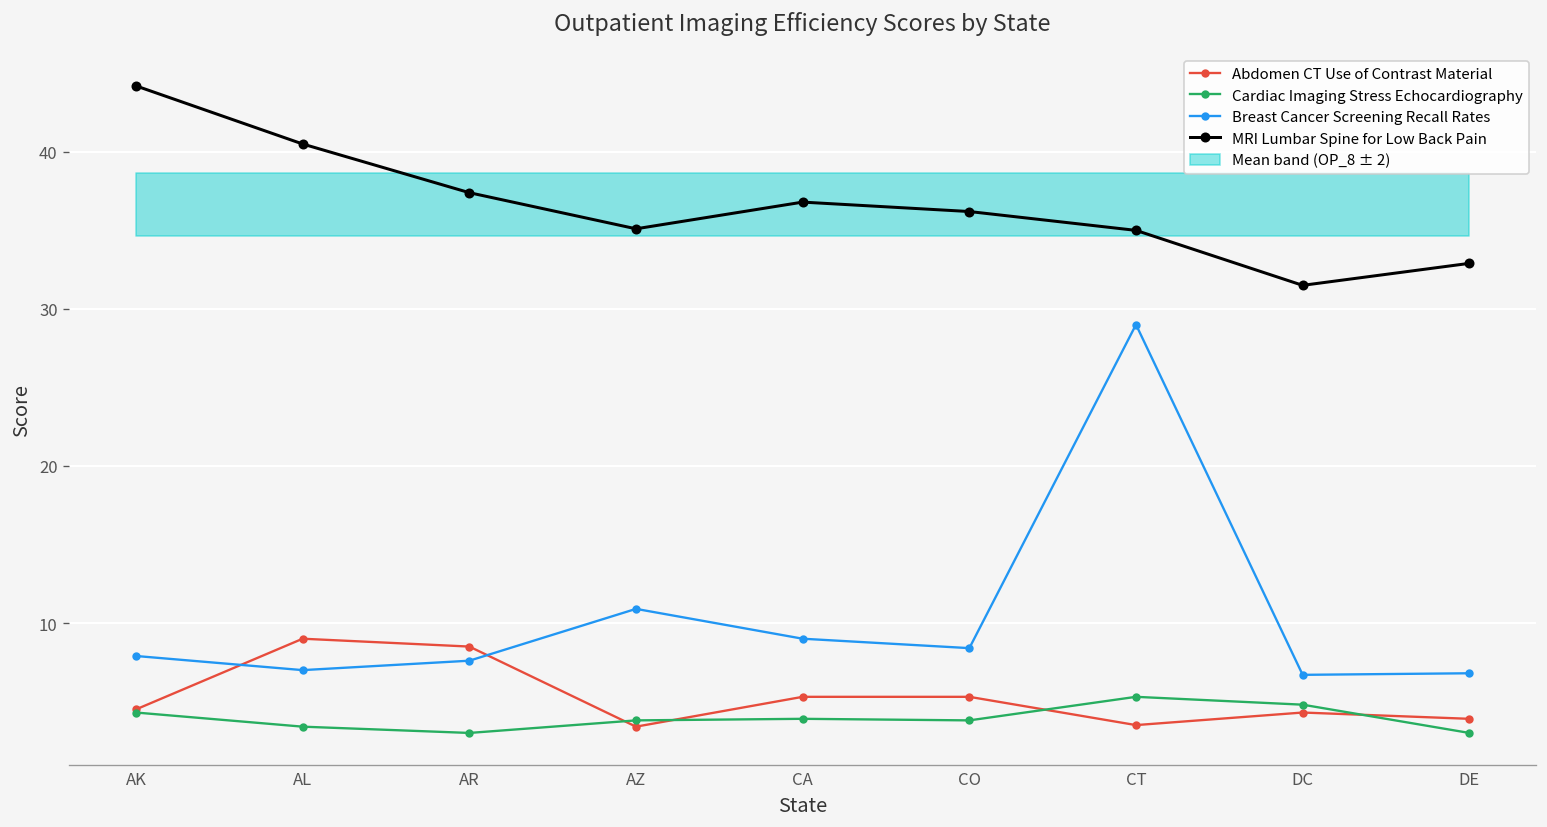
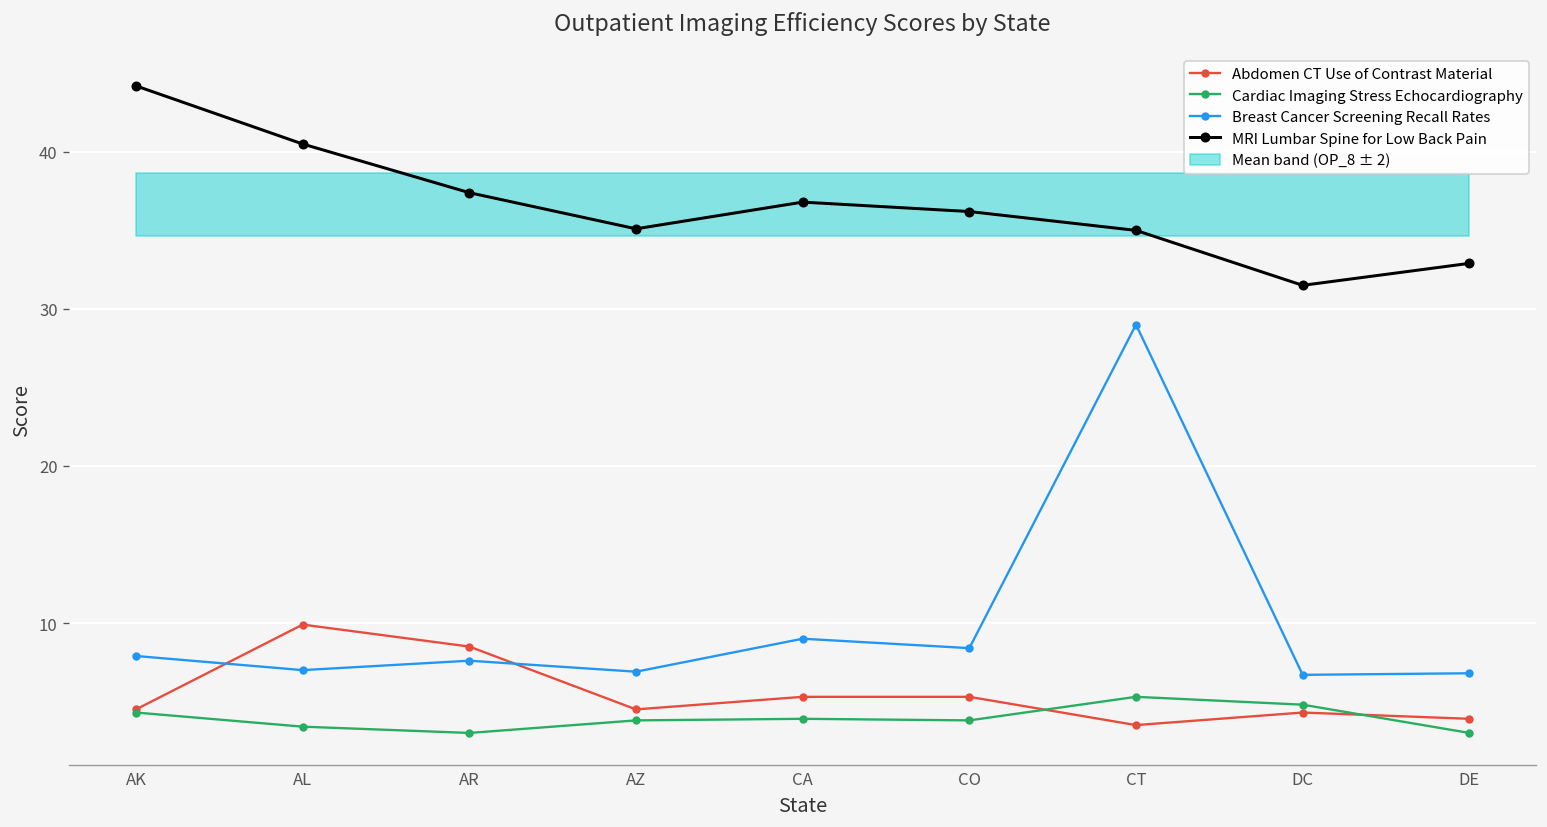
  {
    "Abdomen CT Use of Contrast Material": {
      "AK": 4.5,
-     "AL": 9.0,
+     "AL": 9.9,
      "AR": 8.5,
-     "AZ": 3.4,
+     "AZ": 4.5,
      "CA": 5.3,
      "CO": 5.3,
      "CT": 3.5,
      "DC": 4.3,
      "DE": 3.9
    },
    "Mean band (OP_8 ± 2)": {
      "AK": 38.6,
      "AL": 38.6,
      "AR": 38.6,
      "AZ": 38.6,
      "CA": 38.6,
      "CO": 38.6,
      "CT": 38.6
    },
    "Cardiac Imaging Stress Echocardiography": {
      "AK": 4.3,
      "AL": 3.4,
      "AR": 3.0,
      "AZ": 3.8,
      "CA": 3.9,
      "CO": 3.8,
      "CT": 5.3,
      "DC": 4.8,
      "DE": 3.0
    },
    "Breast Cancer Screening Recall Rates": {
      "AK": 7.9,
      "AL": 7.0,
      "AR": 7.6,
-     "AZ": 10.9,
+     "AZ": 6.9,
      "CA": 9.0,
      "CO": 8.4,
      "CT": 29.0,
      "DC": 6.7,
      "DE": 6.8
    },
    "MRI Lumbar Spine for Low Back Pain": {
      "AK": 44.2,
      "AL": 40.5,
      "AR": 37.4,
      "AZ": 35.1,
      "CA": 36.8,
      "CO": 36.2,
      "CT": 35.0,
      "DC": 31.5,
      "DE": 32.9
    }
  }
